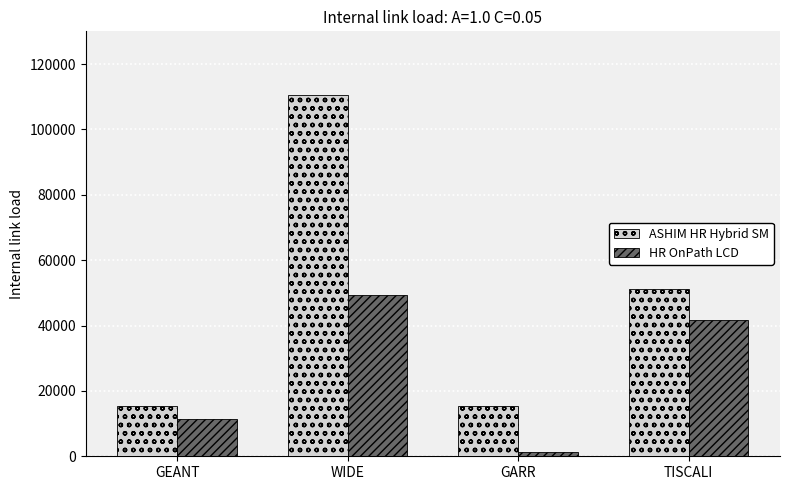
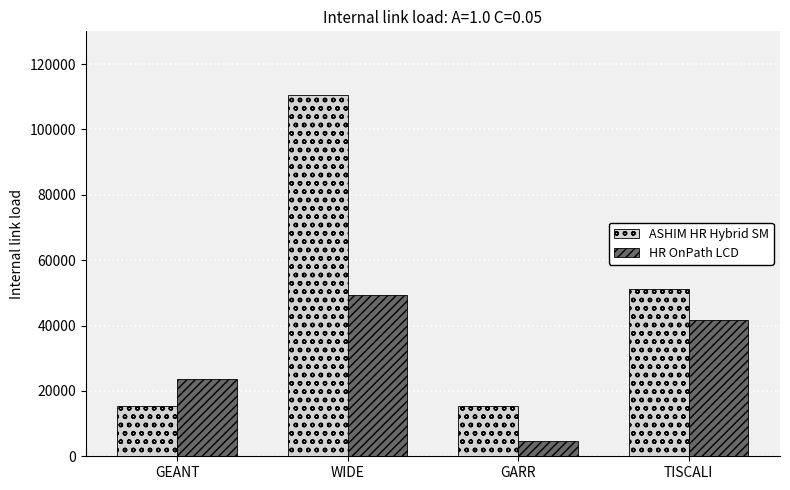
  {
    "ASHIM HR Hybrid SM": {
      "GEANT": 15000,
      "WIDE": 111000,
      "GARR": 15000,
      "TISCALI": 51000
    },
    "HR OnPath LCD": {
-     "GEANT": 11000,
+     "GEANT": 24000,
      "WIDE": 49000,
-     "GARR": 1000,
+     "GARR": 5000,
      "TISCALI": 42000
    }
  }
